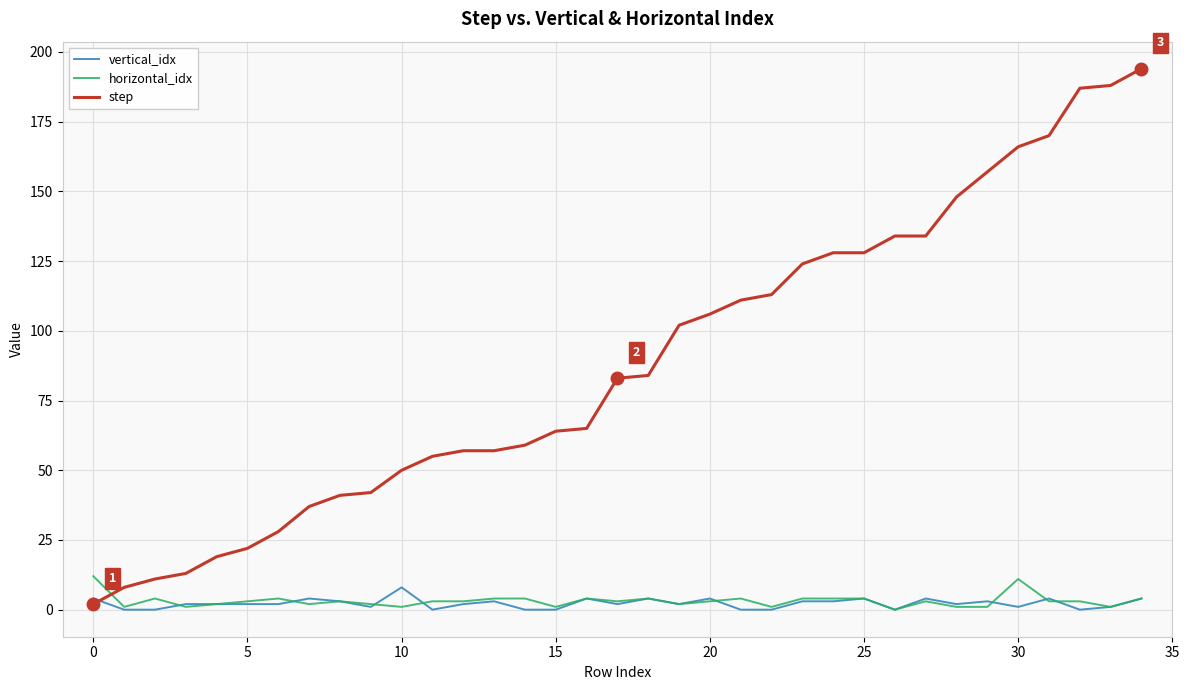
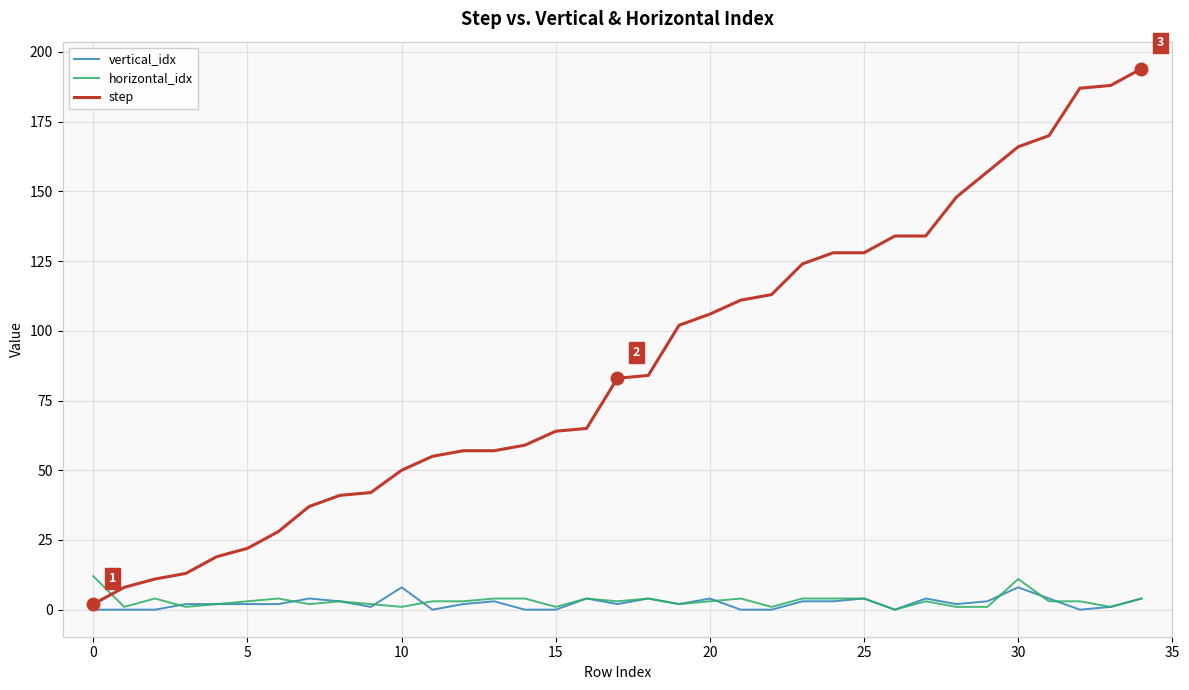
  {
    "vertical_idx": {
-     "0": 4,
+     "0": 0,
      "5": 2,
      "10": 8,
      "15": 0,
      "20": 4,
-     "30": 1
+     "30": 8
    },
    "horizontal_idx": {
      "0": 12,
      "5": 3,
      "10": 1,
      "15": 1,
      "20": 3,
      "30": 11
    }
  }
